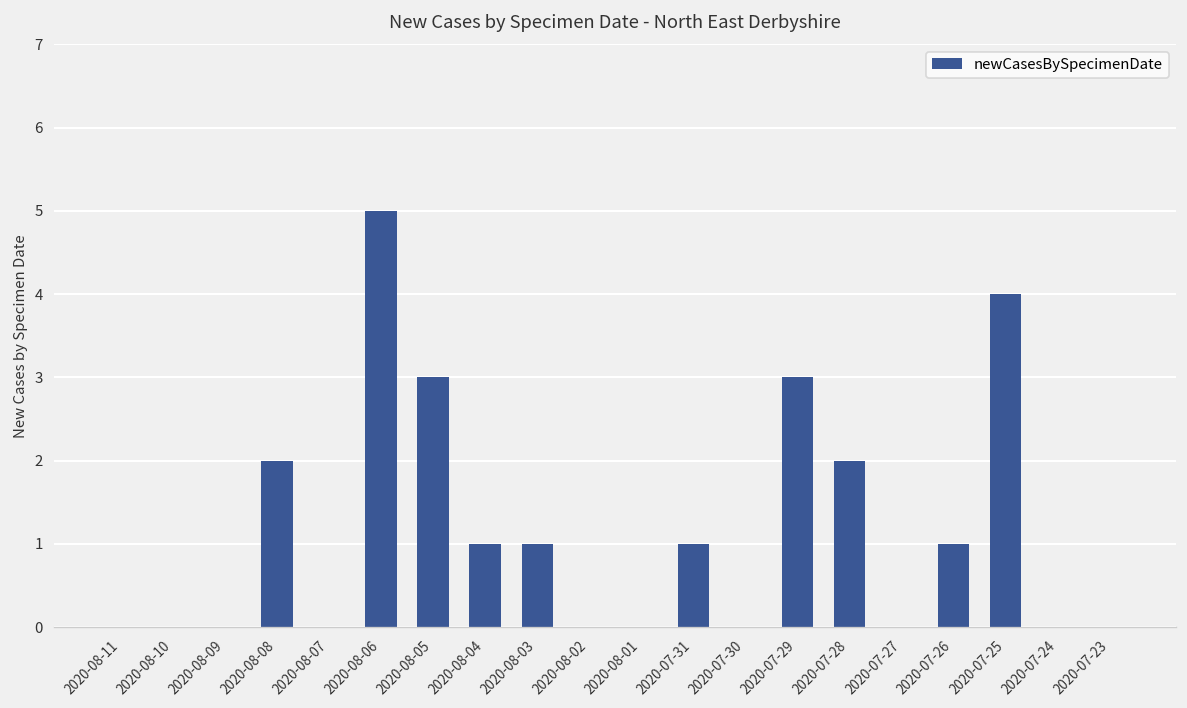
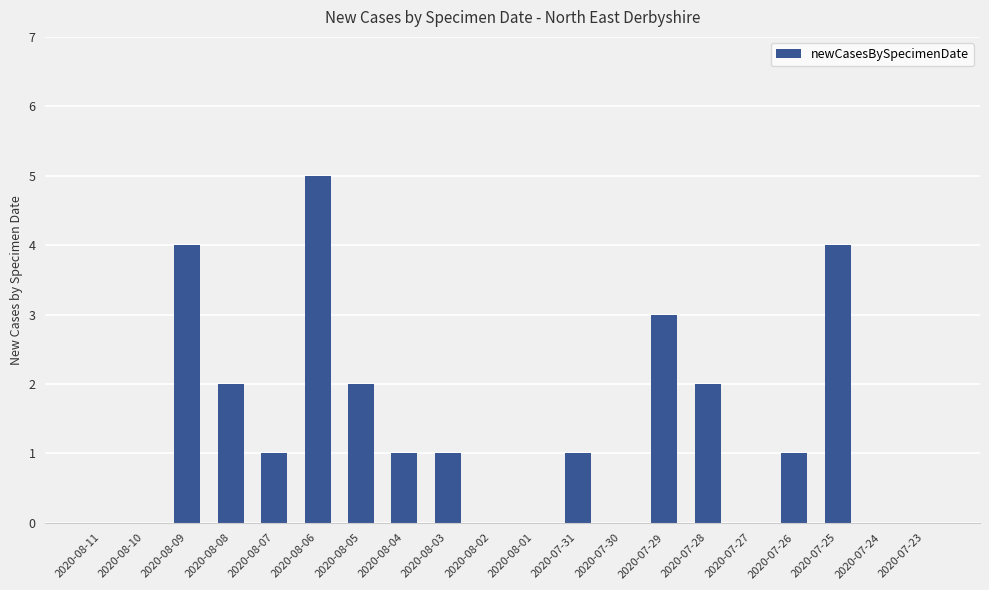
  {
    "2020-08-11": 0,
    "2020-08-10": 0,
-   "2020-08-09": 0,
+   "2020-08-09": 4,
    "2020-08-08": 2,
-   "2020-08-07": 0,
+   "2020-08-07": 1,
    "2020-08-06": 5,
-   "2020-08-05": 3,
+   "2020-08-05": 2,
    "2020-08-04": 1,
    "2020-08-03": 1,
    "2020-08-02": 0,
    "2020-08-01": 0,
    "2020-07-31": 1,
    "2020-07-30": 0,
    "2020-07-29": 3,
    "2020-07-28": 2,
    "2020-07-27": 0,
    "2020-07-26": 1,
    "2020-07-25": 4,
    "2020-07-24": 0,
    "2020-07-23": 0
  }
